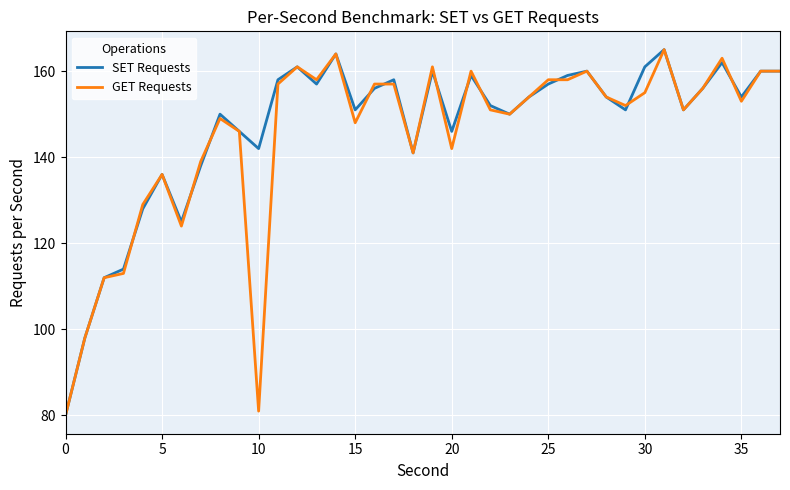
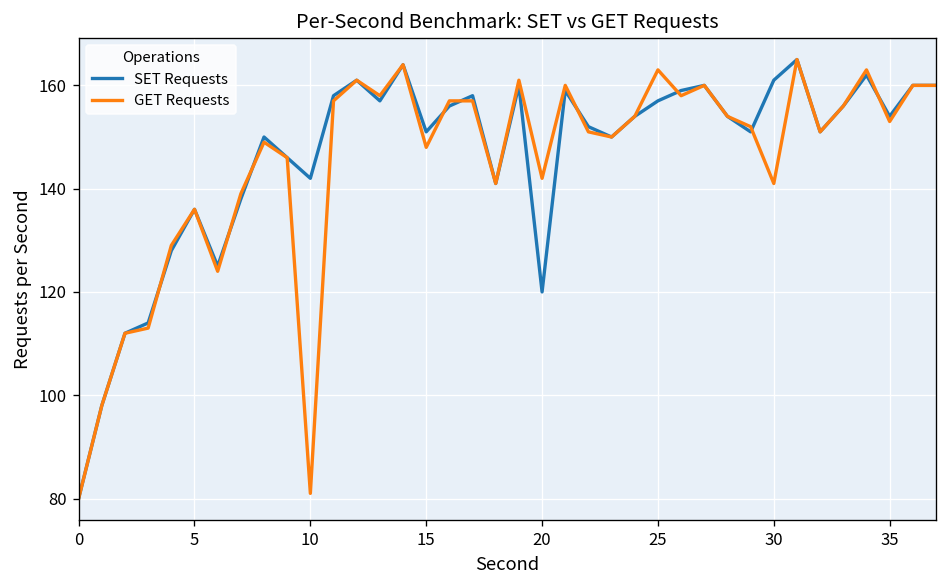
  {
    "SET Requests": {
      "10": 142,
      "15": 151,
-     "20": 146,
+     "20": 120,
      "25": 157,
      "30": 161,
      "35": 154
    },
    "GET Requests": {
      "10": 81,
      "15": 148,
      "20": 142,
-     "25": 158,
-     "30": 155,
+     "25": 163,
+     "30": 141,
      "35": 153
    }
  }
